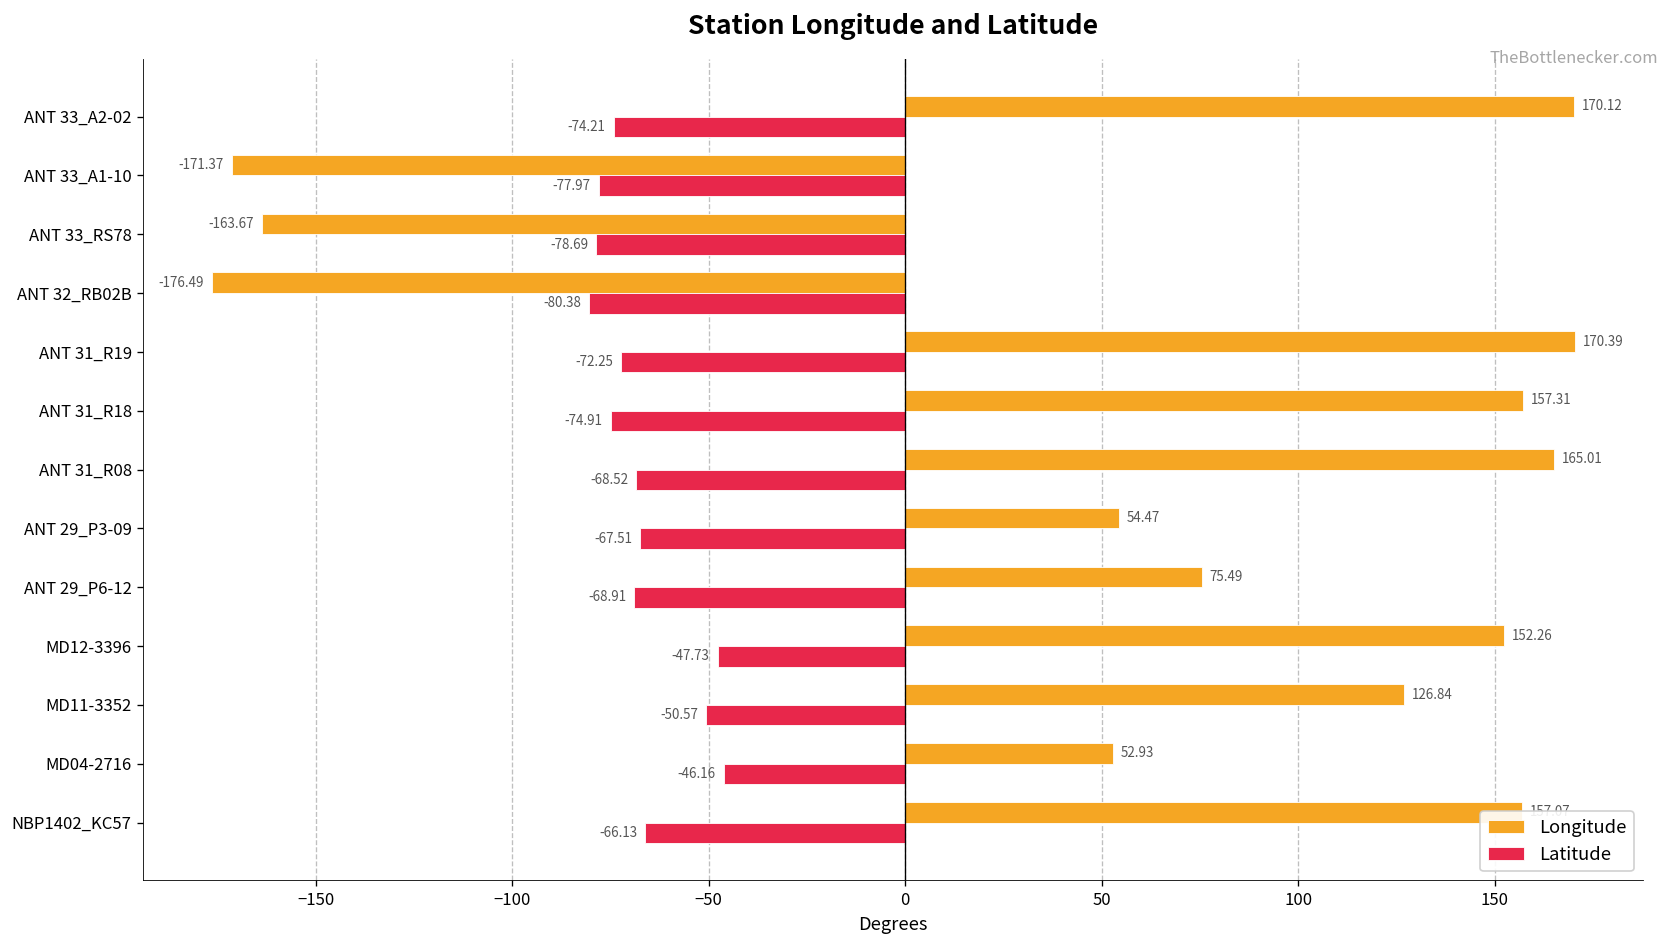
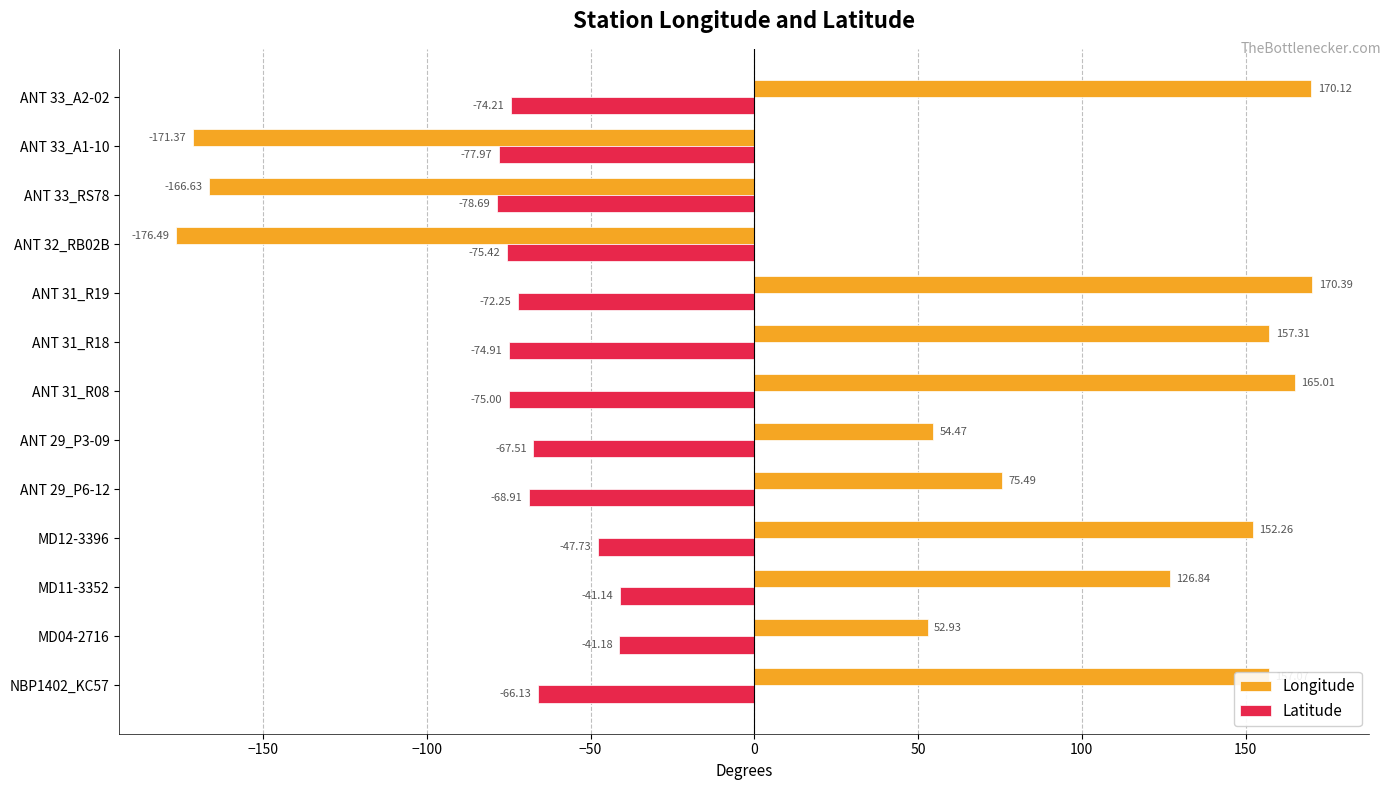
  {
    "Longitude": {
      "ANT 33_A2-02": 170.12,
      "ANT 33_A1-10": -171.37,
-     "ANT 33_RS78": -163.67,
+     "ANT 33_RS78": -166.63,
      "ANT 32_RB02B": -176.49,
      "ANT 31_R19": 170.39,
      "ANT 31_R18": 157.31,
      "ANT 31_R08": 165.01,
      "ANT 29_P3-09": 54.47,
      "ANT 29_P6-12": 75.49,
      "MD12-3396": 152.26,
      "MD11-3352": 126.84,
      "MD04-2716": 52.93
    },
    "Latitude": {
      "ANT 33_A2-02": -74.21,
      "ANT 33_A1-10": -77.97,
      "ANT 33_RS78": -78.69,
-     "ANT 32_RB02B": -80.38,
+     "ANT 32_RB02B": -75.42,
      "ANT 31_R19": -72.25,
      "ANT 31_R18": -74.91,
-     "ANT 31_R08": -68.52,
+     "ANT 31_R08": -75.00,
      "ANT 29_P3-09": -67.51,
      "ANT 29_P6-12": -68.91,
      "MD12-3396": -47.73,
-     "MD11-3352": -50.57,
-     "MD04-2716": -46.16,
+     "MD11-3352": -41.14,
+     "MD04-2716": -41.18,
      "NBP1402_KC57": -66.13
    }
  }
